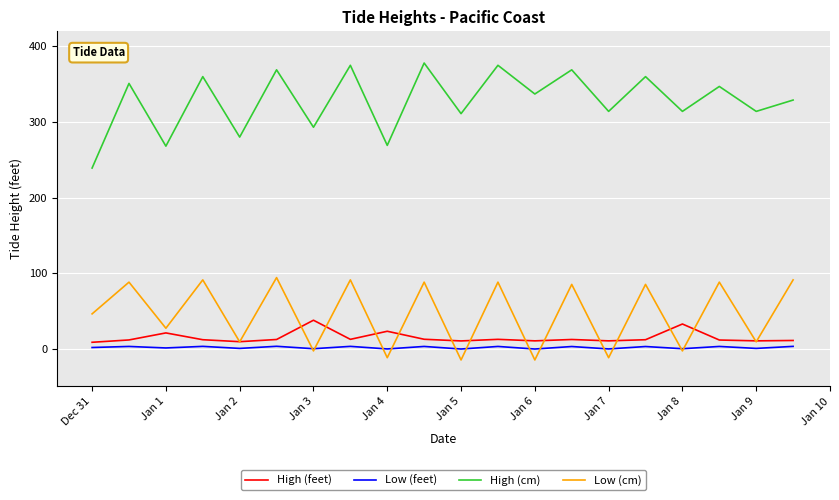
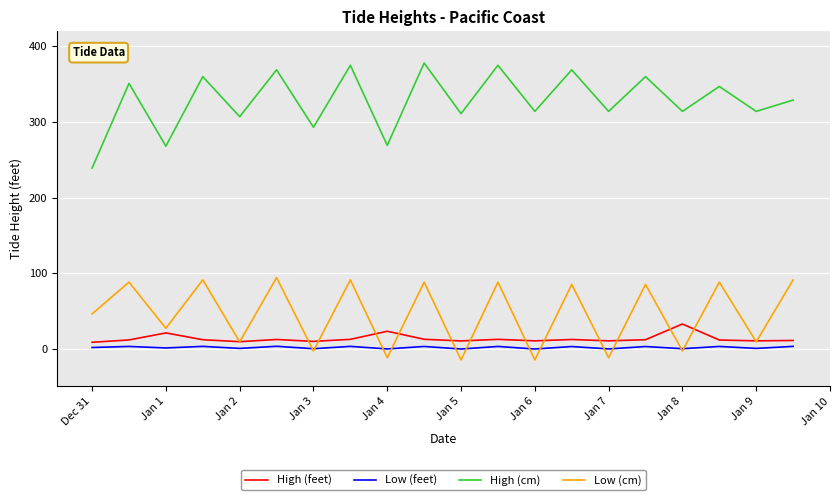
  {
    "High (feet)": {
      "Dec 31": 10,
      "Jan 1": 20,
-     "Jan 3": 40,
+     "Jan 3": 10,
      "Jan 4": 20,
      "Jan 5": 10,
      "Jan 6": 10,
      "Jan 7": 10,
      "Jan 8": 30
    },
    "Low (feet)": {
      "Dec 31": 0,
      "Jan 1": 0,
      "Jan 2": 0,
      "Jan 4": 0,
      "Jan 5": 0,
      "Jan 6": 0,
      "Jan 7": 0,
      "Jan 9": 0
    },
    "High (cm)": {
      "Dec 31": 240,
      "Jan 1": 270,
-     "Jan 2": 280,
+     "Jan 2": 310,
      "Jan 3": 290,
      "Jan 4": 270,
      "Jan 5": 310,
-     "Jan 6": 340,
+     "Jan 6": 310,
      "Jan 7": 310,
      "Jan 8": 310,
      "Jan 9": 310
    },
    "Low (cm)": {
      "Dec 31": 50,
      "Jan 1": 30,
      "Jan 4": -10,
      "Jan 5": -20,
      "Jan 6": -20,
      "Jan 7": -10
    }
  }
